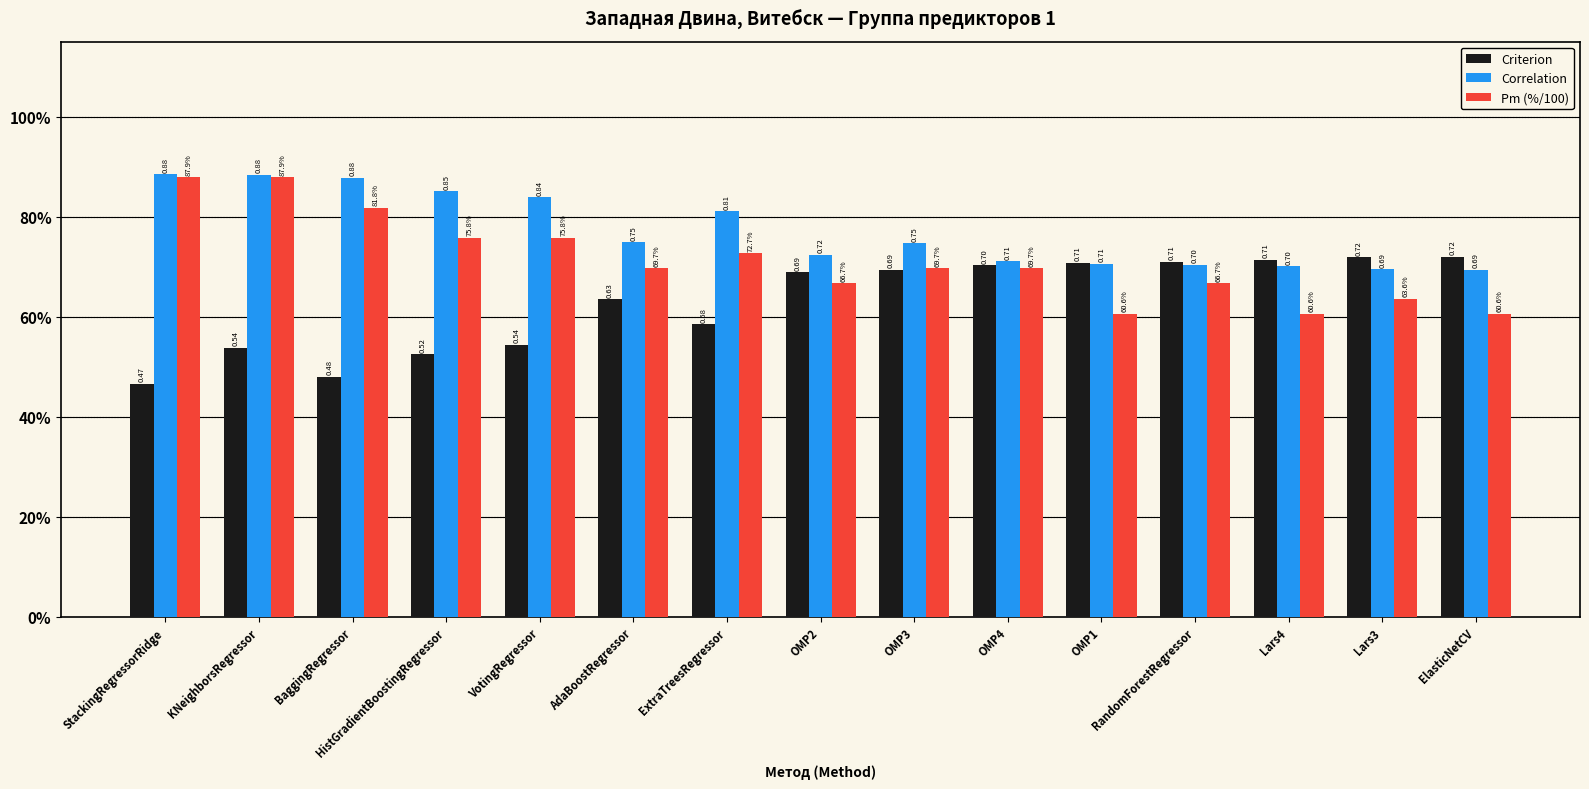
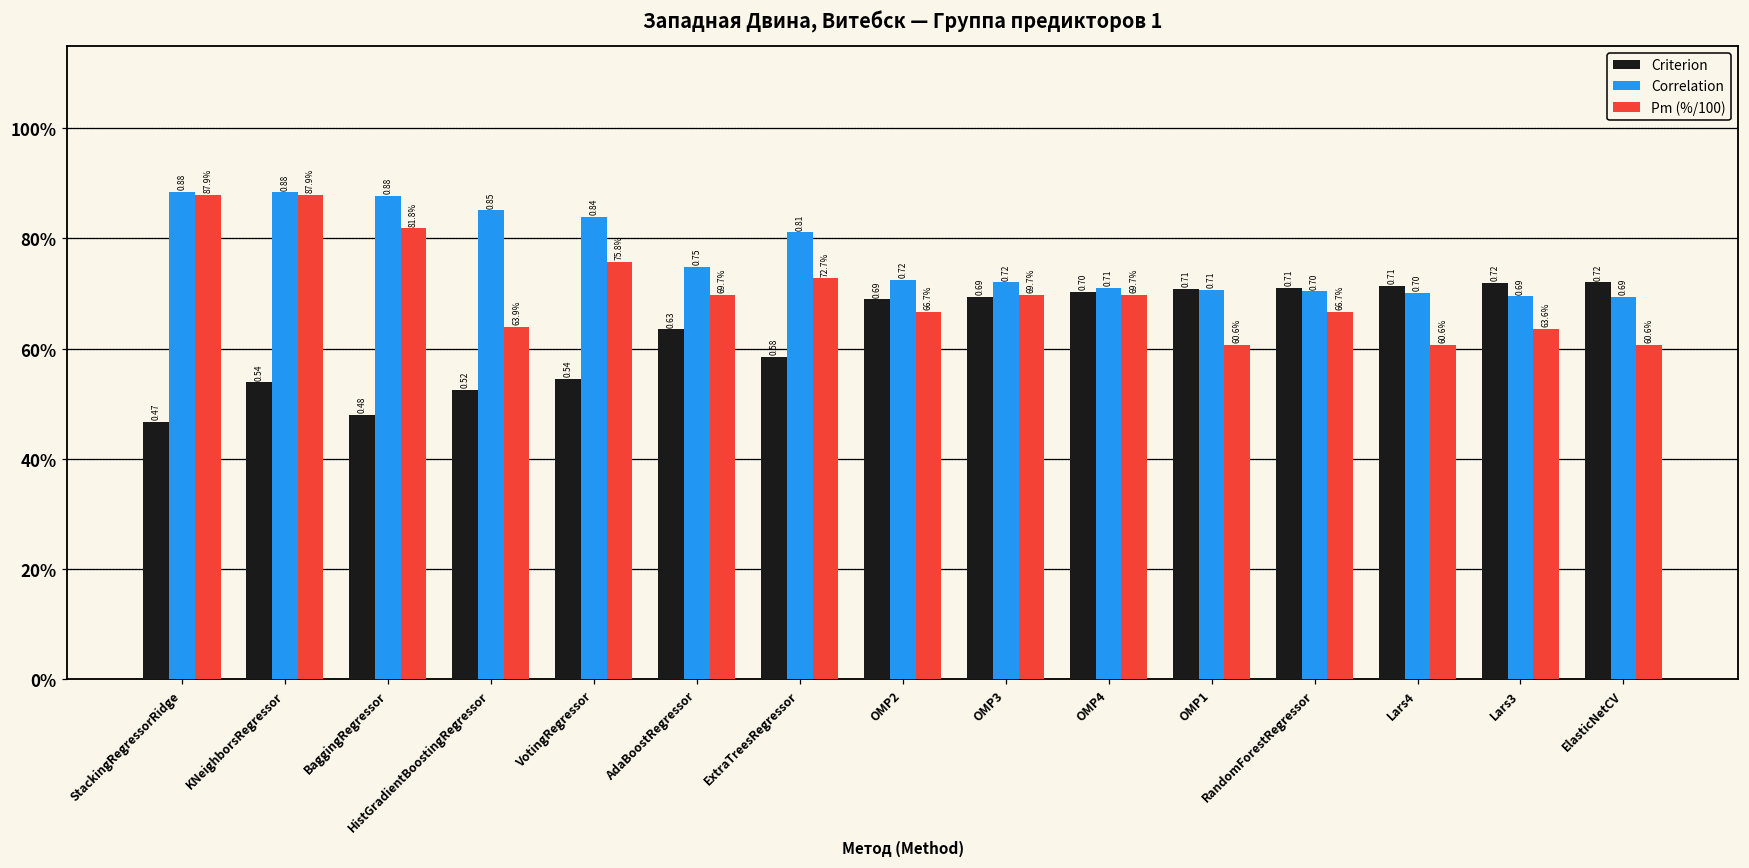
  {
    "Criterion": {
      "StackingRegressorRidge": "0.47",
      "KNeighborsRegressor": "0.54",
      "BaggingRegressor": "0.48",
      "HistGradientBoostingRegressor": "0.52",
      "VotingRegressor": "0.54",
      "AdaBoostRegressor": "0.63",
      "ExtraTreesRegressor": "0.58",
      "OMP2": "0.69",
      "OMP3": "0.69",
      "OMP4": "0.70",
      "OMP1": "0.71",
      "RandomForestRegressor": "0.71",
      "Lars4": "0.71",
      "Lars3": "0.72",
      "ElasticNetCV": "0.72"
    },
    "Correlation": {
      "StackingRegressorRidge": "0.88",
      "KNeighborsRegressor": "0.88",
      "BaggingRegressor": "0.88",
      "HistGradientBoostingRegressor": "0.85",
      "VotingRegressor": "0.84",
      "AdaBoostRegressor": "0.75",
      "ExtraTreesRegressor": "0.81",
      "OMP2": "0.72",
-     "OMP3": "0.75",
+     "OMP3": "0.72",
      "OMP4": "0.71",
      "OMP1": "0.71",
      "RandomForestRegressor": "0.70",
      "Lars4": "0.70",
      "Lars3": "0.69",
      "ElasticNetCV": "0.69"
    },
    "Pm (%/100)": {
      "StackingRegressorRidge": "87.9%",
      "KNeighborsRegressor": "87.9%",
      "BaggingRegressor": "81.8%",
-     "HistGradientBoostingRegressor": "75.8%",
+     "HistGradientBoostingRegressor": "63.9%",
      "VotingRegressor": "75.8%",
      "AdaBoostRegressor": "69.7%",
      "ExtraTreesRegressor": "72.7%",
      "OMP2": "66.7%",
      "OMP3": "69.7%",
      "OMP4": "69.7%",
      "OMP1": "60.6%",
      "RandomForestRegressor": "66.7%",
      "Lars4": "60.6%",
      "Lars3": "63.6%",
      "ElasticNetCV": "60.6%"
    }
  }
